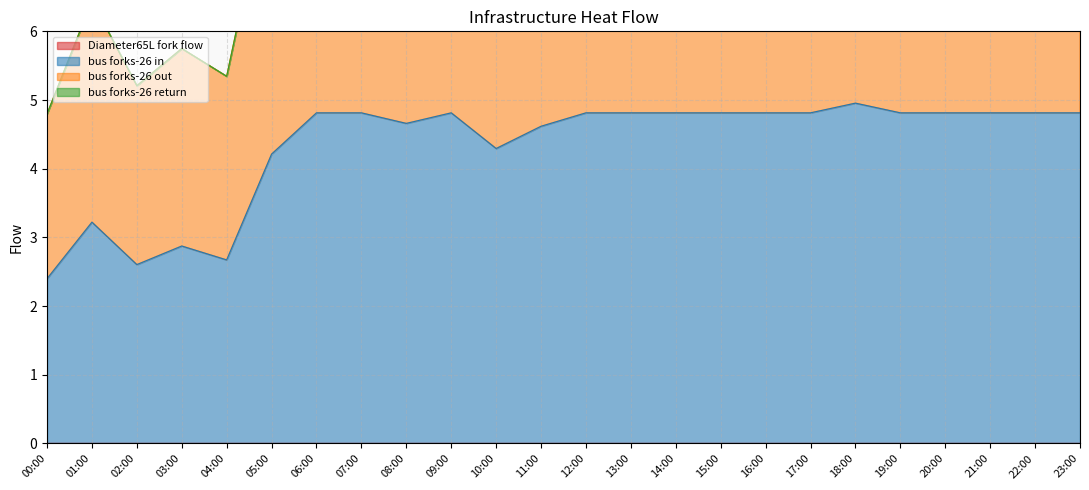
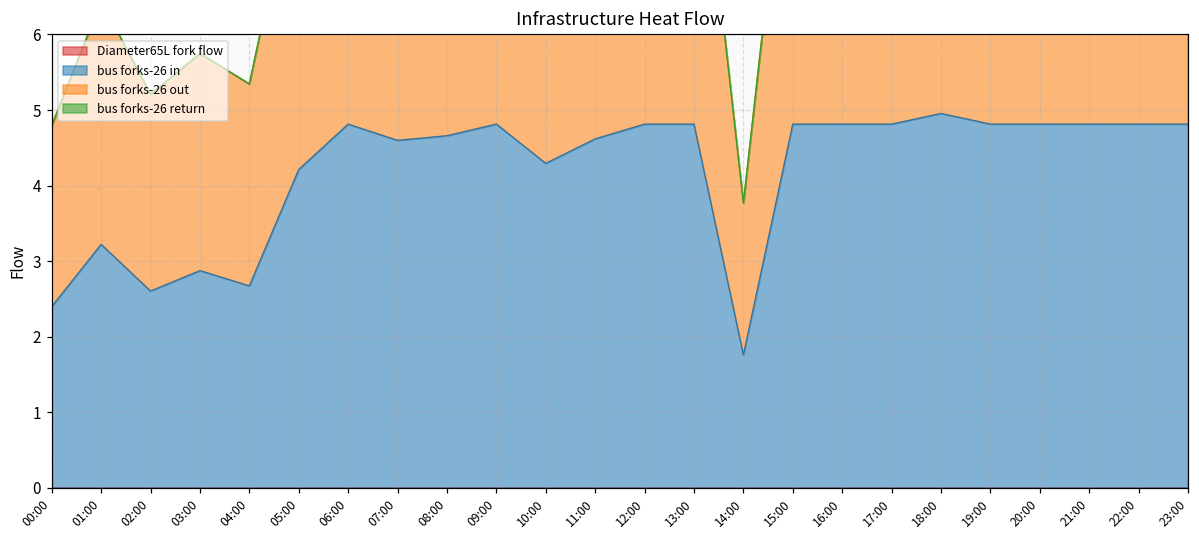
  {
    "Diameter65L fork flow": {
      "00:00": 0.0,
      "01:00": 0.0,
      "02:00": 0.0,
      "03:00": 0.0,
      "04:00": 0.0,
      "05:00": 0.0,
      "06:00": 0.0,
      "07:00": 0.0,
      "08:00": 0.0,
      "09:00": 0.0,
      "10:00": 0.0,
      "11:00": 0.0,
      "12:00": 0.0,
      "13:00": 0.0,
      "14:00": 0.0,
      "15:00": 0.0,
      "16:00": 0.0,
      "17:00": 0.0,
      "18:00": 0.0,
      "19:00": 0.0,
      "20:00": 0.0,
      "21:00": 0.0,
      "22:00": 0.0,
      "23:00": 0.0
    },
    "bus forks-26 in": {
      "00:00": 2.4,
      "01:00": 3.2,
      "02:00": 2.6,
      "03:00": 2.9,
      "04:00": 2.7,
      "05:00": 4.2,
      "06:00": 4.8,
-     "07:00": 4.8,
+     "07:00": 4.6,
      "08:00": 4.7,
      "09:00": 4.8,
      "10:00": 4.3,
      "11:00": 4.6,
      "12:00": 4.8,
      "13:00": 4.8,
-     "14:00": 4.8,
+     "14:00": 1.8,
      "15:00": 4.8,
      "16:00": 4.8,
      "17:00": 4.8,
      "18:00": 5.0,
      "19:00": 4.8,
      "20:00": 4.8,
      "21:00": 4.8,
      "22:00": 4.8,
      "23:00": 4.8
    }
  }
